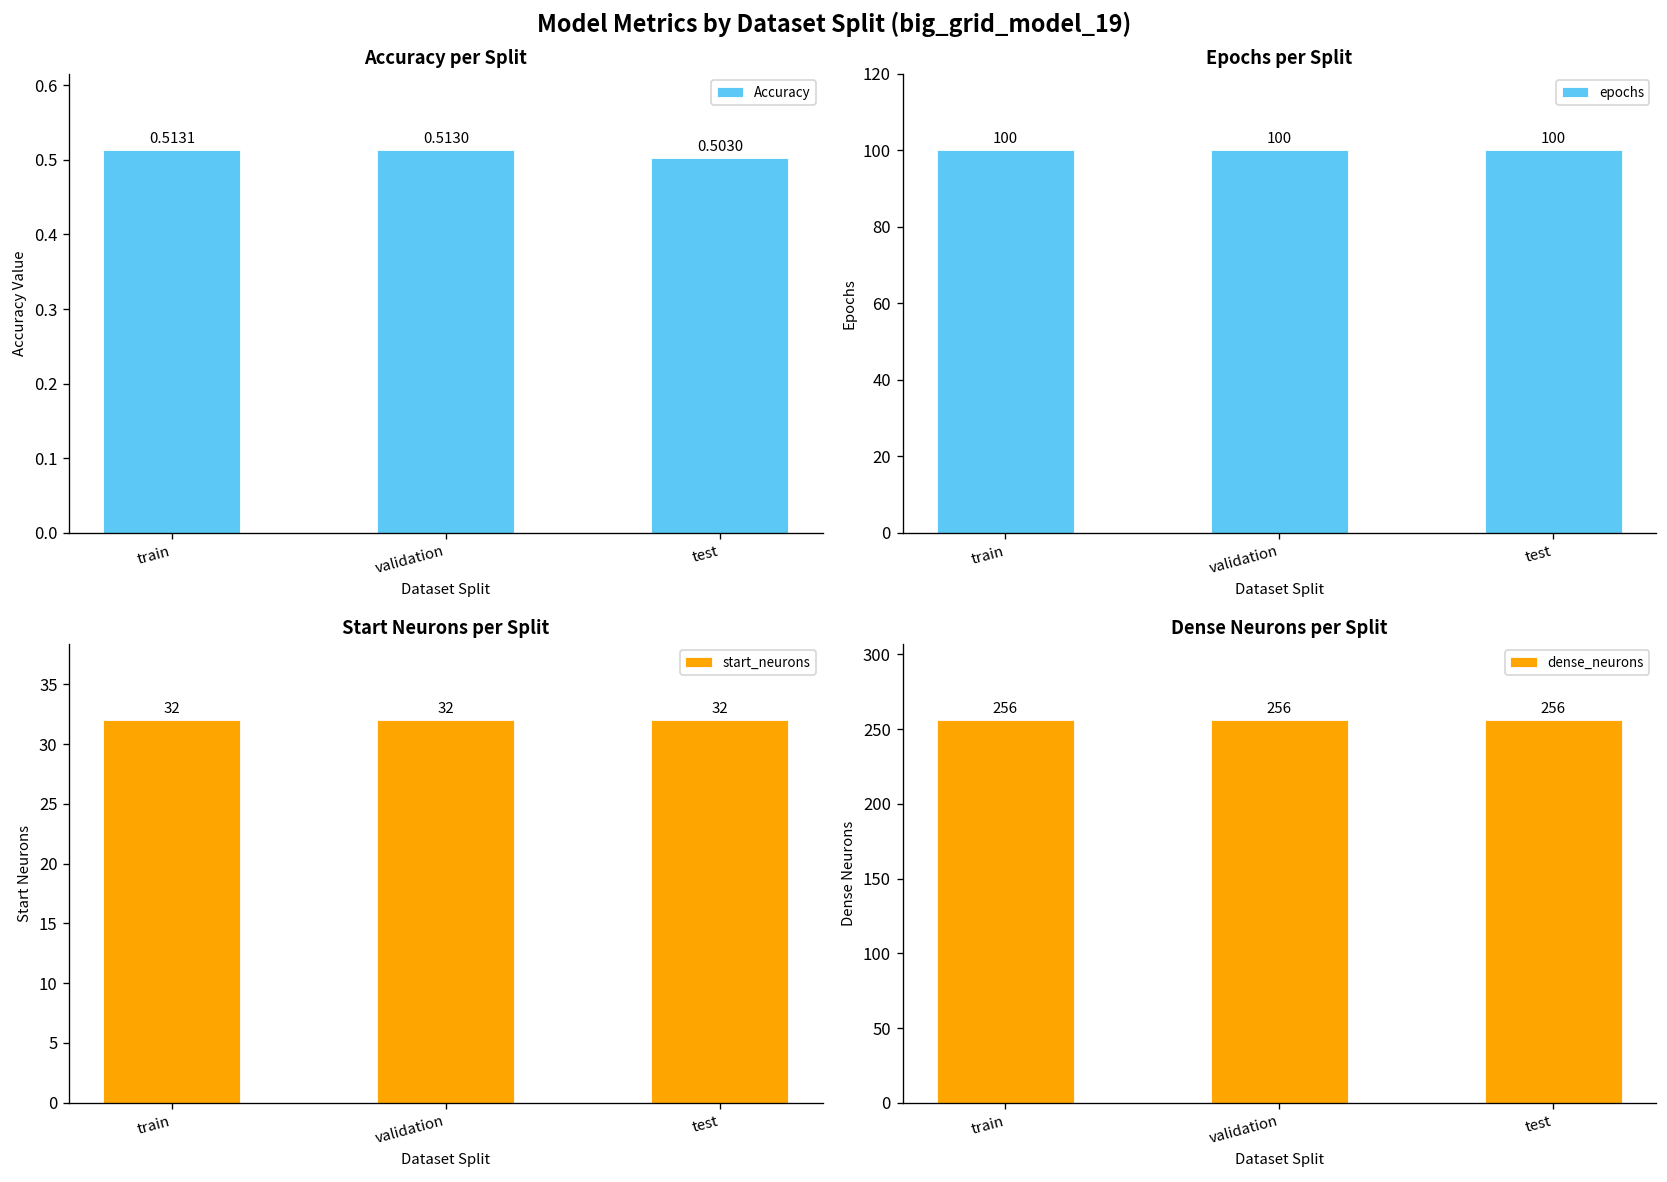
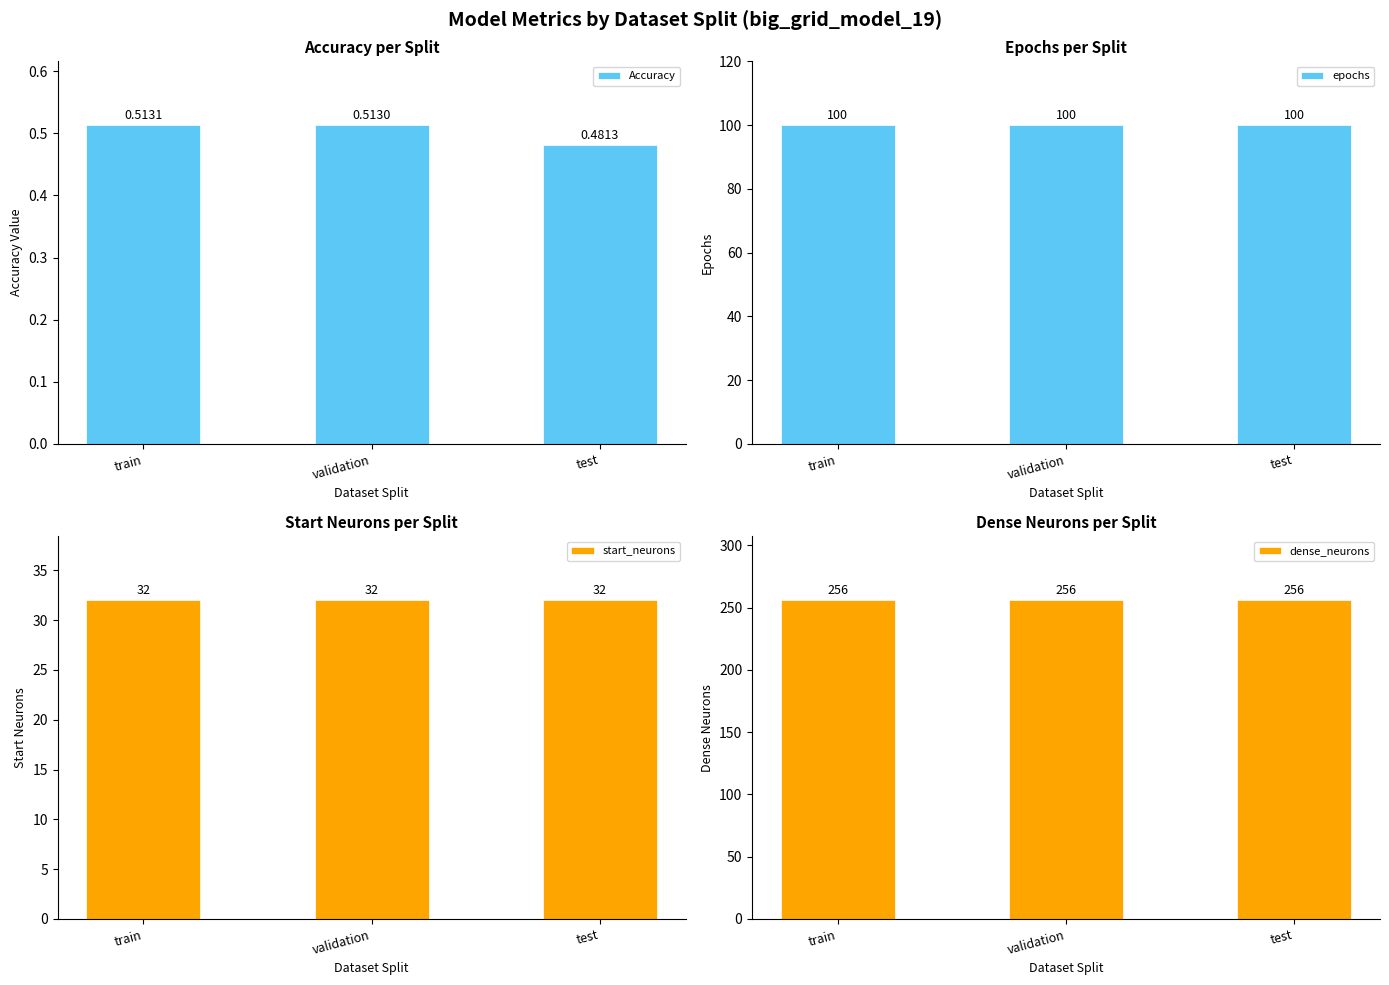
  {
    "Accuracy per Split": {
      "train": 0.5131,
      "validation": 0.5130,
-     "test": 0.5030
+     "test": 0.4813
    },
    "Epochs per Split": {
      "train": 100,
      "validation": 100,
      "test": 100
    },
    "Start Neurons per Split": {
      "train": 32,
      "validation": 32,
      "test": 32
    },
    "Dense Neurons per Split": {
      "train": 256,
      "validation": 256,
      "test": 256
    }
  }
